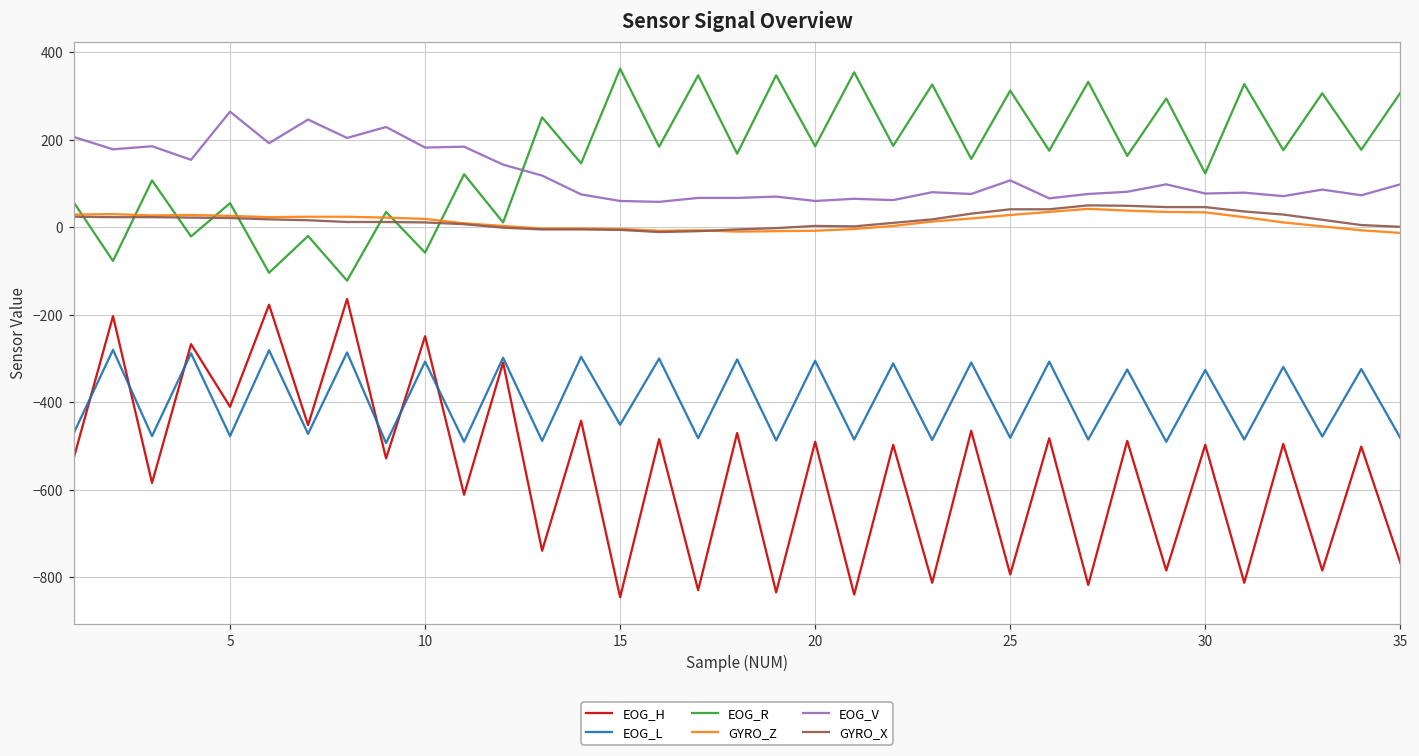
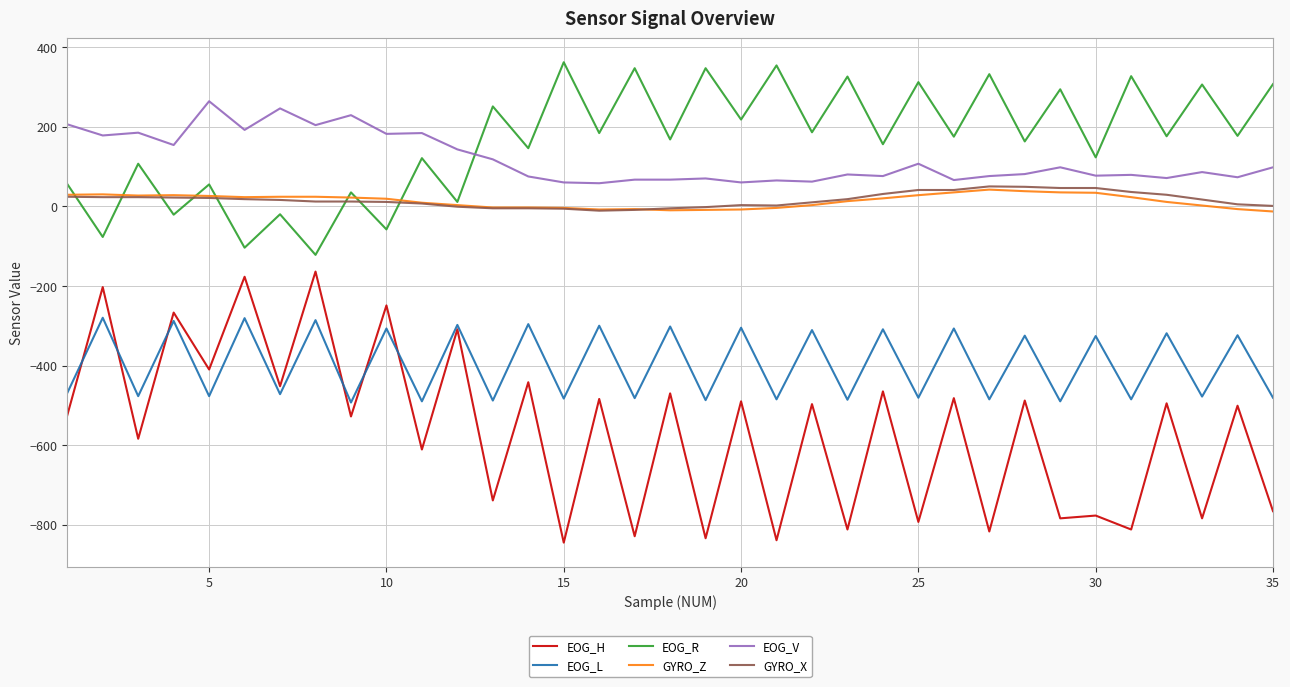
  {
    "EOG_H": {
      "5": -410,
      "10": -250,
      "15": -850,
      "20": -490,
      "25": -790,
-     "30": -500,
+     "30": -780,
      "35": -770
    },
    "EOG_L": {
      "5": -480,
      "10": -310,
-     "15": -450,
+     "15": -480,
      "20": -310,
      "25": -480,
      "30": -330,
      "35": -480
    },
    "EOG_R": {
      "5": 60,
      "10": -60,
      "15": 360,
-     "20": 190,
+     "20": 220,
      "25": 310,
      "30": 120,
      "35": 310
    },
    "GYRO_Z": {
      "10": 20,
      "20": -10,
      "25": 30,
      "30": 30,
      "35": -10
    },
    "EOG_V": {
      "5": 260,
      "10": 180,
      "15": 60,
      "20": 60,
      "25": 110,
      "30": 80,
      "35": 100
    },
    "GYRO_X": {
      "10": 10,
      "20": 0,
      "25": 40,
      "30": 50,
      "35": 0
    }
  }
